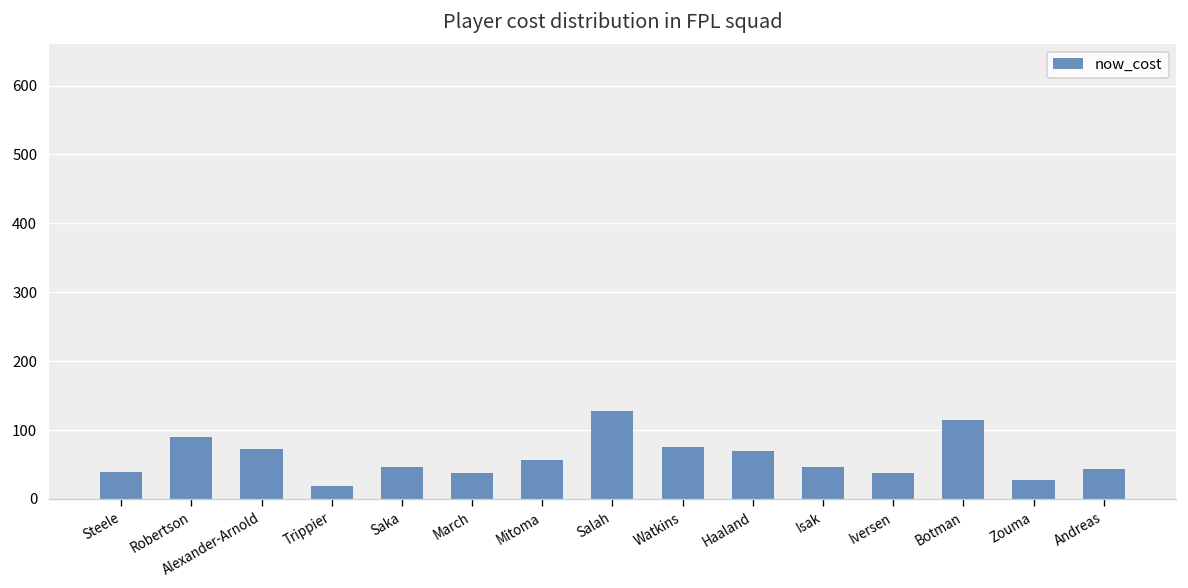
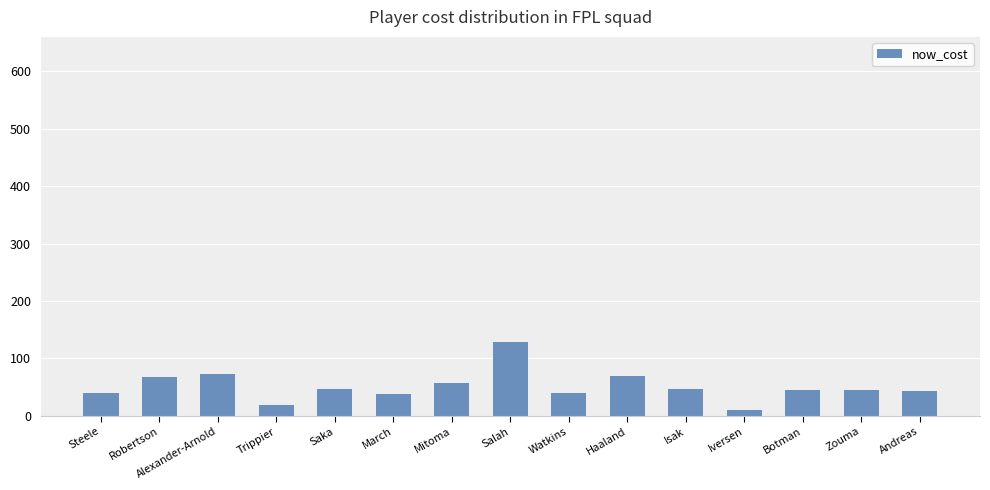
  {
    "Steele": 40,
-   "Robertson": 90,
+   "Robertson": 70,
    "Alexander-Arnold": 70,
    "Trippier": 20,
    "Saka": 50,
    "March": 40,
    "Mitoma": 60,
    "Salah": 130,
-   "Watkins": 80,
+   "Watkins": 40,
    "Haaland": 70,
    "Isak": 50,
-   "Iversen": 40,
-   "Botman": 120,
-   "Zouma": 30,
+   "Iversen": 10,
+   "Botman": 50,
+   "Zouma": 40,
    "Andreas": 40
  }
